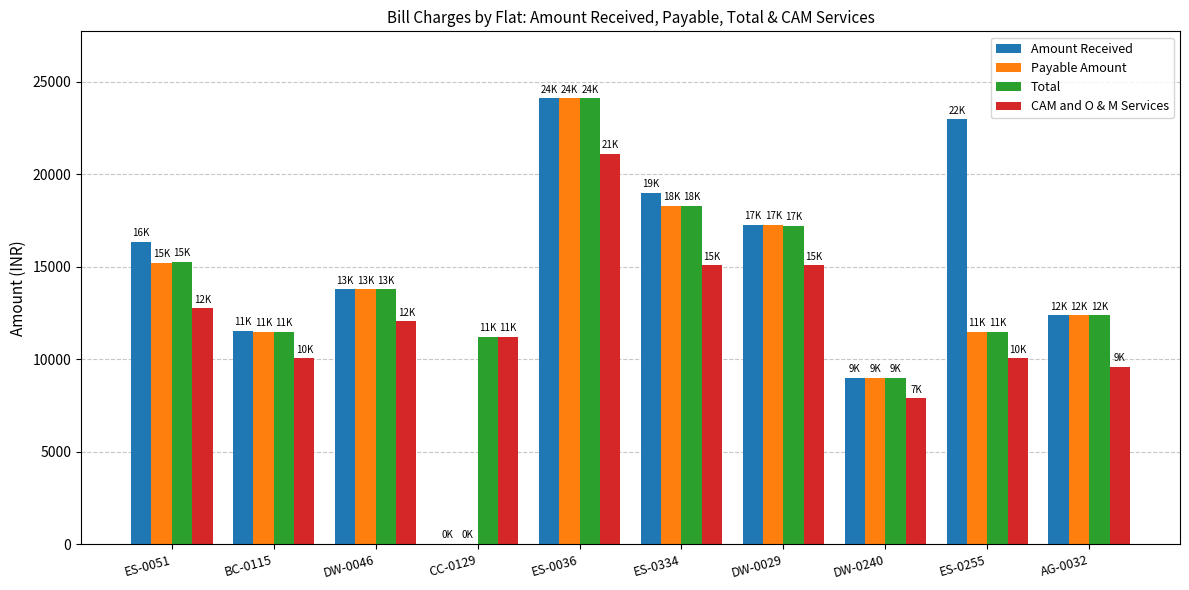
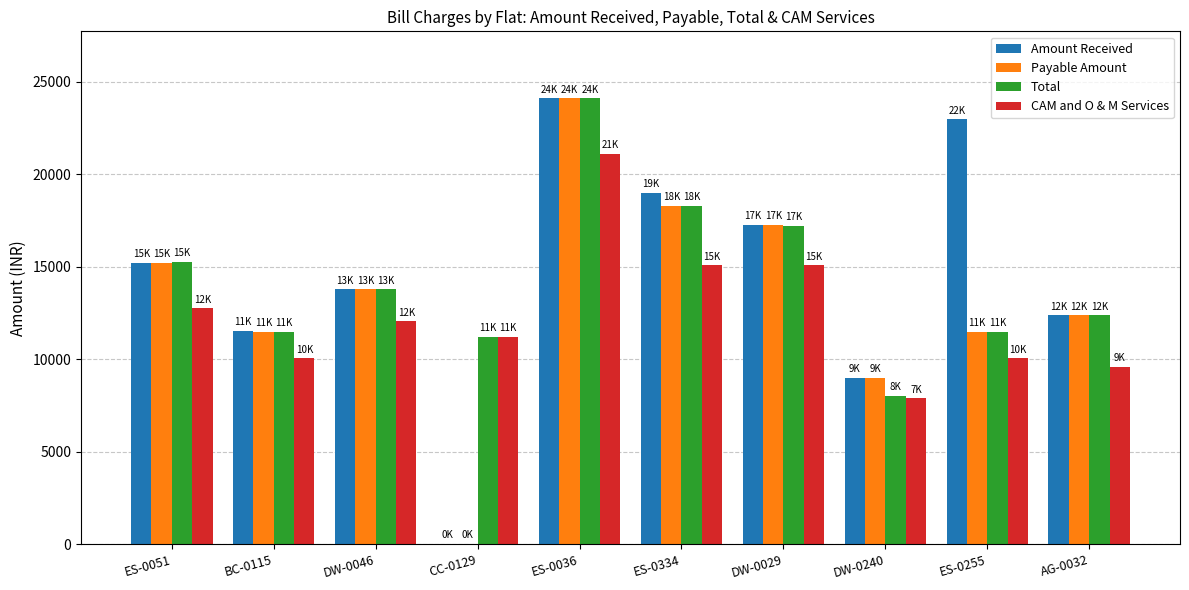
  {
    "Amount Received": {
-     "ES-0051": "16K",
+     "ES-0051": "15K",
      "ES-0036": "24K",
      "ES-0334": "19K",
      "DW-0029": "17K",
      "DW-0240": "9K",
      "AG-0032": "12K"
    },
    "Payable Amount": {
      "ES-0051": "15K",
      "BC-0115": "11K",
      "ES-0036": "24K",
      "ES-0334": "18K",
      "DW-0029": "17K",
      "DW-0240": "9K",
      "ES-0255": "11K",
      "AG-0032": "12K"
    },
    "Total": {
      "ES-0051": "15K",
      "BC-0115": "11K",
      "CC-0129": "11K",
      "ES-0036": "24K",
      "ES-0334": "18K",
      "DW-0029": "17K",
-     "DW-0240": "9K",
+     "DW-0240": "8K",
      "ES-0255": "11K",
      "AG-0032": "12K"
    },
    "CAM and O & M Services": {
      "BC-0115": "10K",
      "DW-0046": "12K",
      "CC-0129": "11K",
      "ES-0036": "21K",
      "ES-0334": "15K",
      "DW-0029": "15K",
      "ES-0255": "10K"
    }
  }
